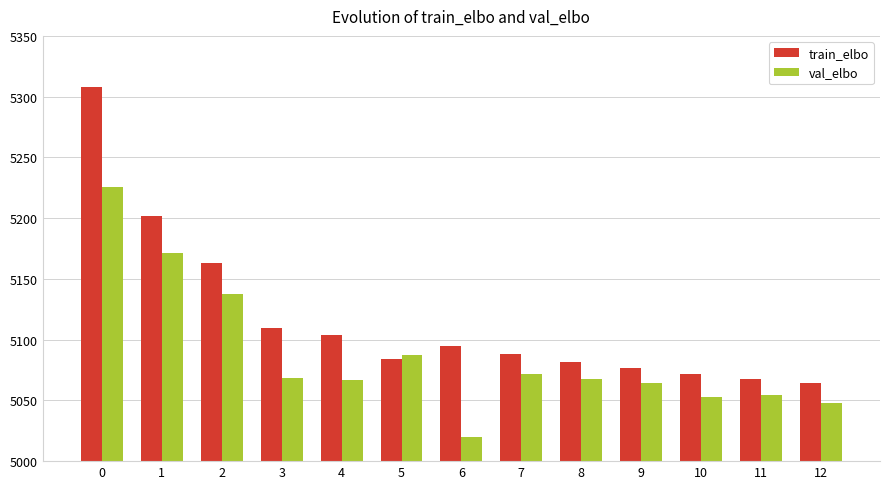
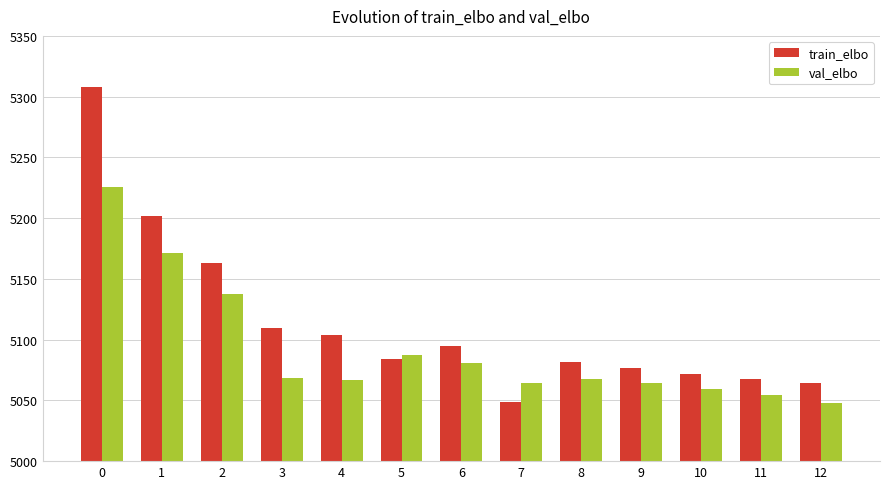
  {
    "train_elbo": {
      "0": 5308,
      "1": 5202,
      "2": 5163,
      "3": 5109,
      "4": 5103,
      "5": 5084,
      "6": 5095,
-     "7": 5088,
+     "7": 5049,
      "8": 5082,
      "9": 5077,
      "10": 5072,
      "11": 5068,
      "12": 5064
    },
    "val_elbo": {
      "0": 5226,
      "1": 5171,
      "2": 5138,
      "3": 5068,
      "4": 5066,
      "5": 5087,
-     "6": 5020,
-     "7": 5072,
+     "6": 5081,
+     "7": 5065,
      "8": 5067,
      "9": 5064,
-     "10": 5052,
+     "10": 5059,
      "11": 5055,
      "12": 5048
    }
  }
